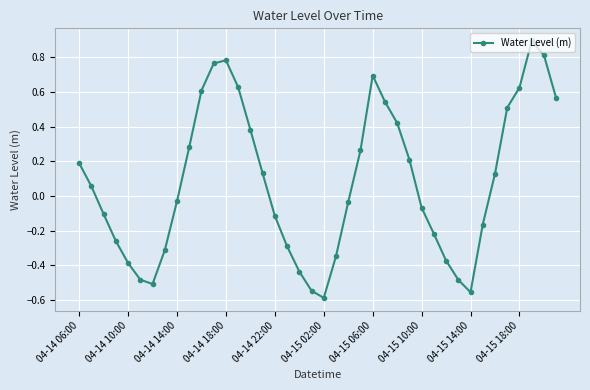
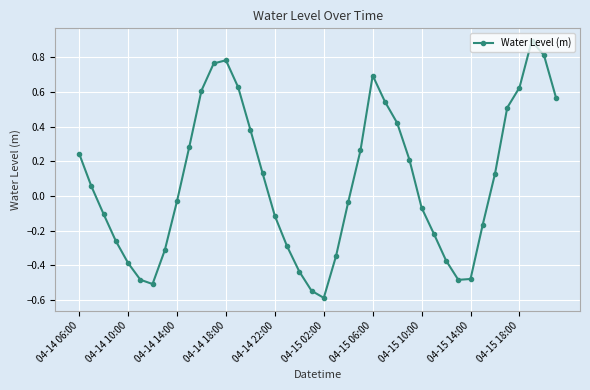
  {
-   "04-14 06:00": 0.19,
+   "04-14 06:00": 0.24,
    "04-14 10:00": -0.39,
    "04-14 14:00": -0.03,
    "04-14 18:00": 0.78,
    "04-14 22:00": -0.11,
    "04-15 02:00": -0.59,
    "04-15 06:00": 0.69,
    "04-15 10:00": -0.07,
-   "04-15 14:00": -0.55,
+   "04-15 14:00": -0.48,
    "04-15 18:00": 0.62
  }
